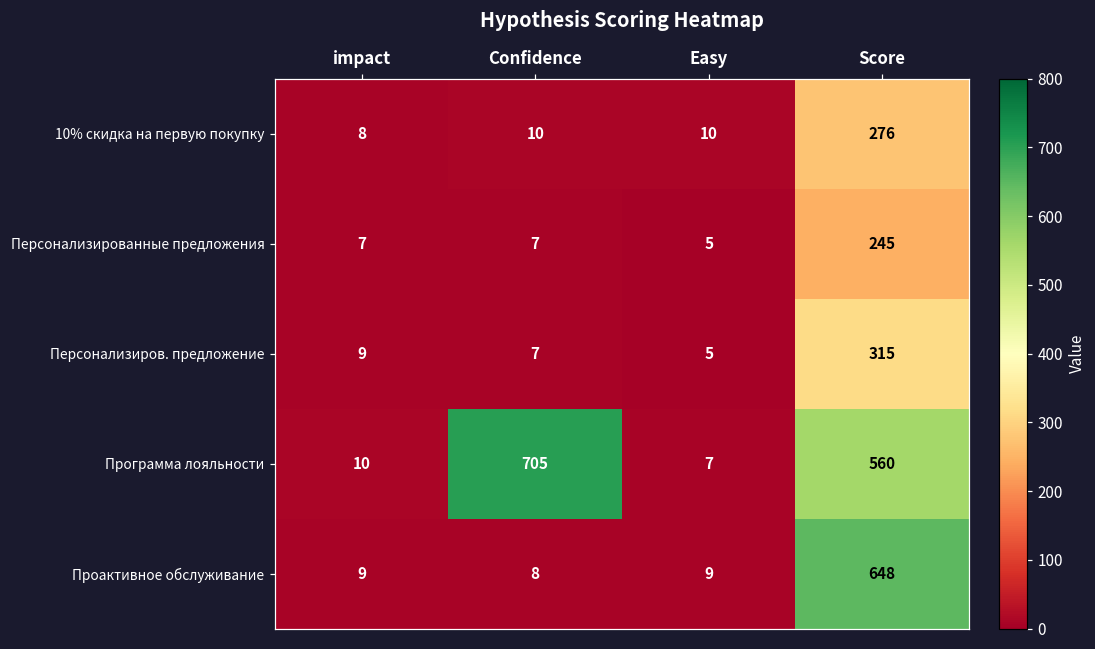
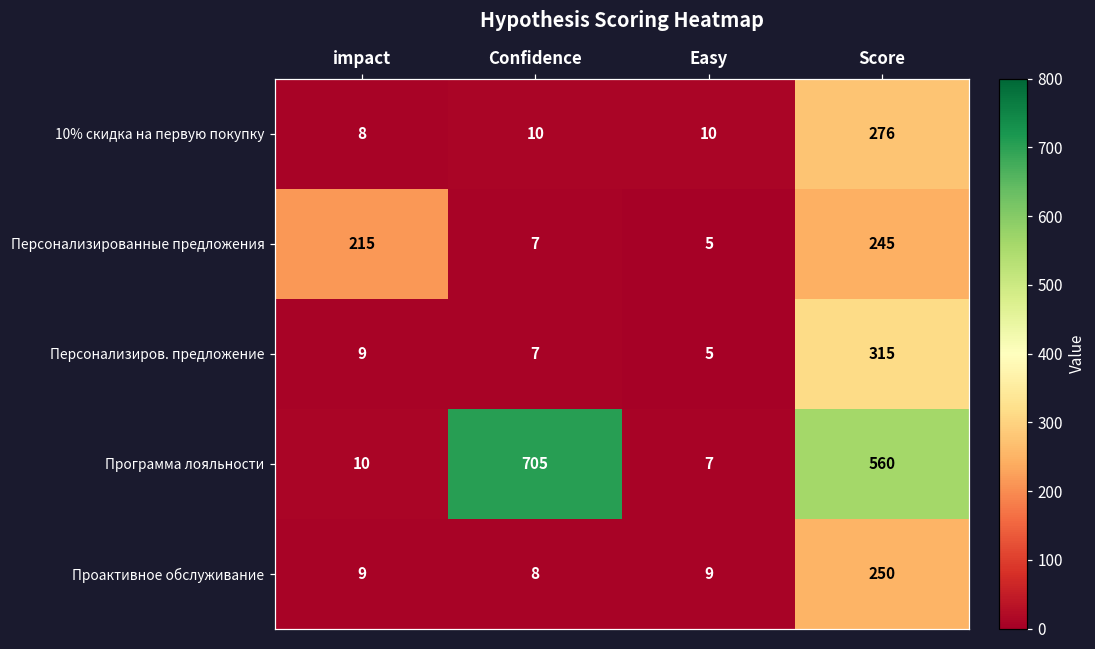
  {
    "10% скидка на первую покупку": {
      "impact": 8,
      "Confidence": 10,
      "Easy": 10,
      "Score": 276
    },
    "Персонализированные предложения": {
-     "impact": 7,
+     "impact": 215,
      "Confidence": 7,
      "Easy": 5,
      "Score": 245
    },
    "Персонализиров. предложение": {
      "impact": 9,
      "Confidence": 7,
      "Easy": 5,
      "Score": 315
    },
    "Программа лояльности": {
      "impact": 10,
      "Confidence": 705,
      "Easy": 7,
      "Score": 560
    },
    "Проактивное обслуживание": {
      "impact": 9,
      "Confidence": 8,
      "Easy": 9,
-     "Score": 648
+     "Score": 250
    }
  }
